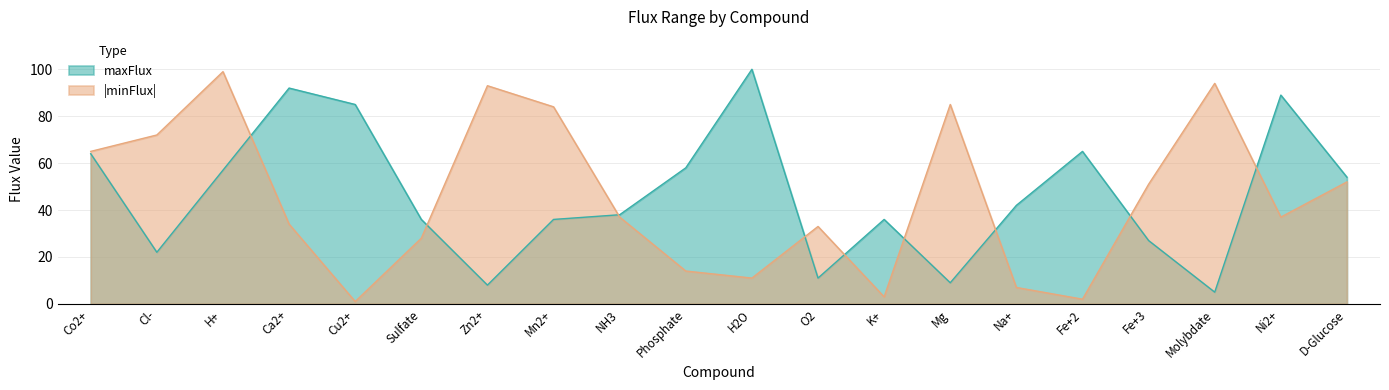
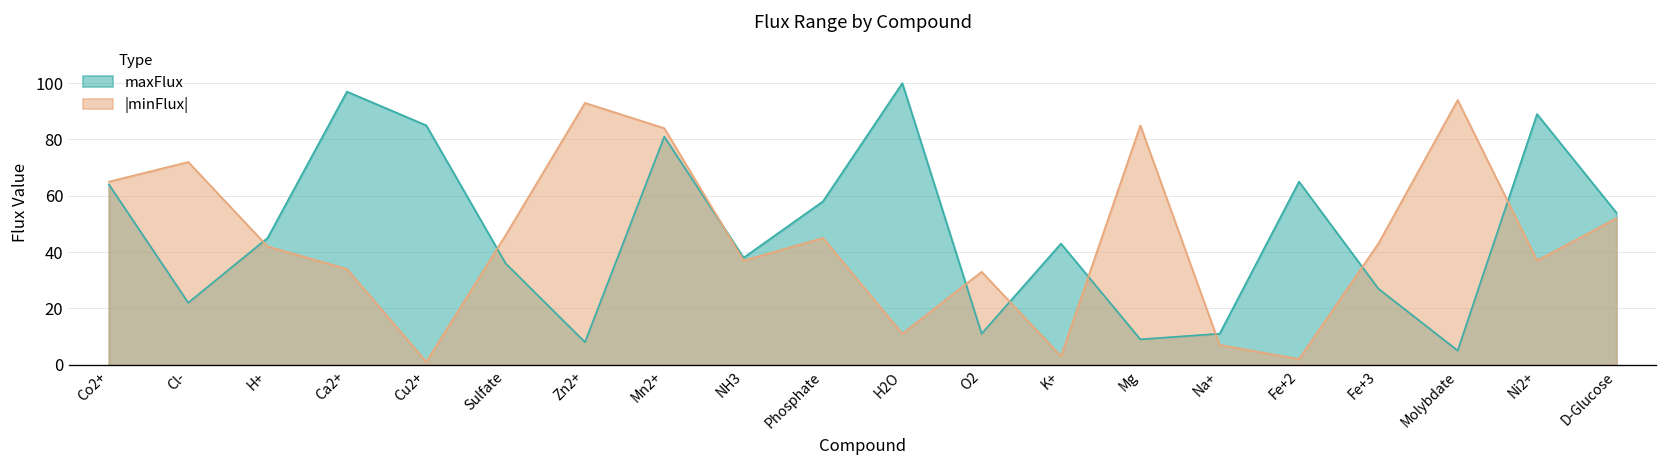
  {
    "maxFlux": {
      "Cl-": 22,
-     "H+": 57,
-     "Ca2+": 92,
+     "H+": 45,
+     "Ca2+": 97,
      "Cu2+": 85,
      "Sulfate": 36,
      "Zn2+": 8,
-     "Mn2+": 36,
+     "Mn2+": 81,
      "Phosphate": 58,
      "H2O": 100,
      "O2": 11,
-     "K+": 36,
+     "K+": 43,
      "Mg": 9,
-     "Na+": 42,
+     "Na+": 11,
      "Fe+2": 65,
      "Fe+3": 27,
      "Molybdate": 5,
      "Ni2+": 89,
      "D-Glucose": 54
    },
    "|minFlux|": {
      "Cl-": 72,
-     "H+": 99,
+     "H+": 42,
      "Ca2+": 34,
      "Cu2+": 1,
-     "Sulfate": 28,
+     "Sulfate": 46,
      "Zn2+": 93,
      "Mn2+": 84,
-     "Phosphate": 14,
+     "Phosphate": 45,
      "H2O": 11,
      "O2": 33,
      "K+": 3,
      "Mg": 85,
      "Na+": 7,
      "Fe+2": 2,
-     "Fe+3": 51,
+     "Fe+3": 43,
      "Molybdate": 94,
      "Ni2+": 37,
      "D-Glucose": 52
    }
  }
